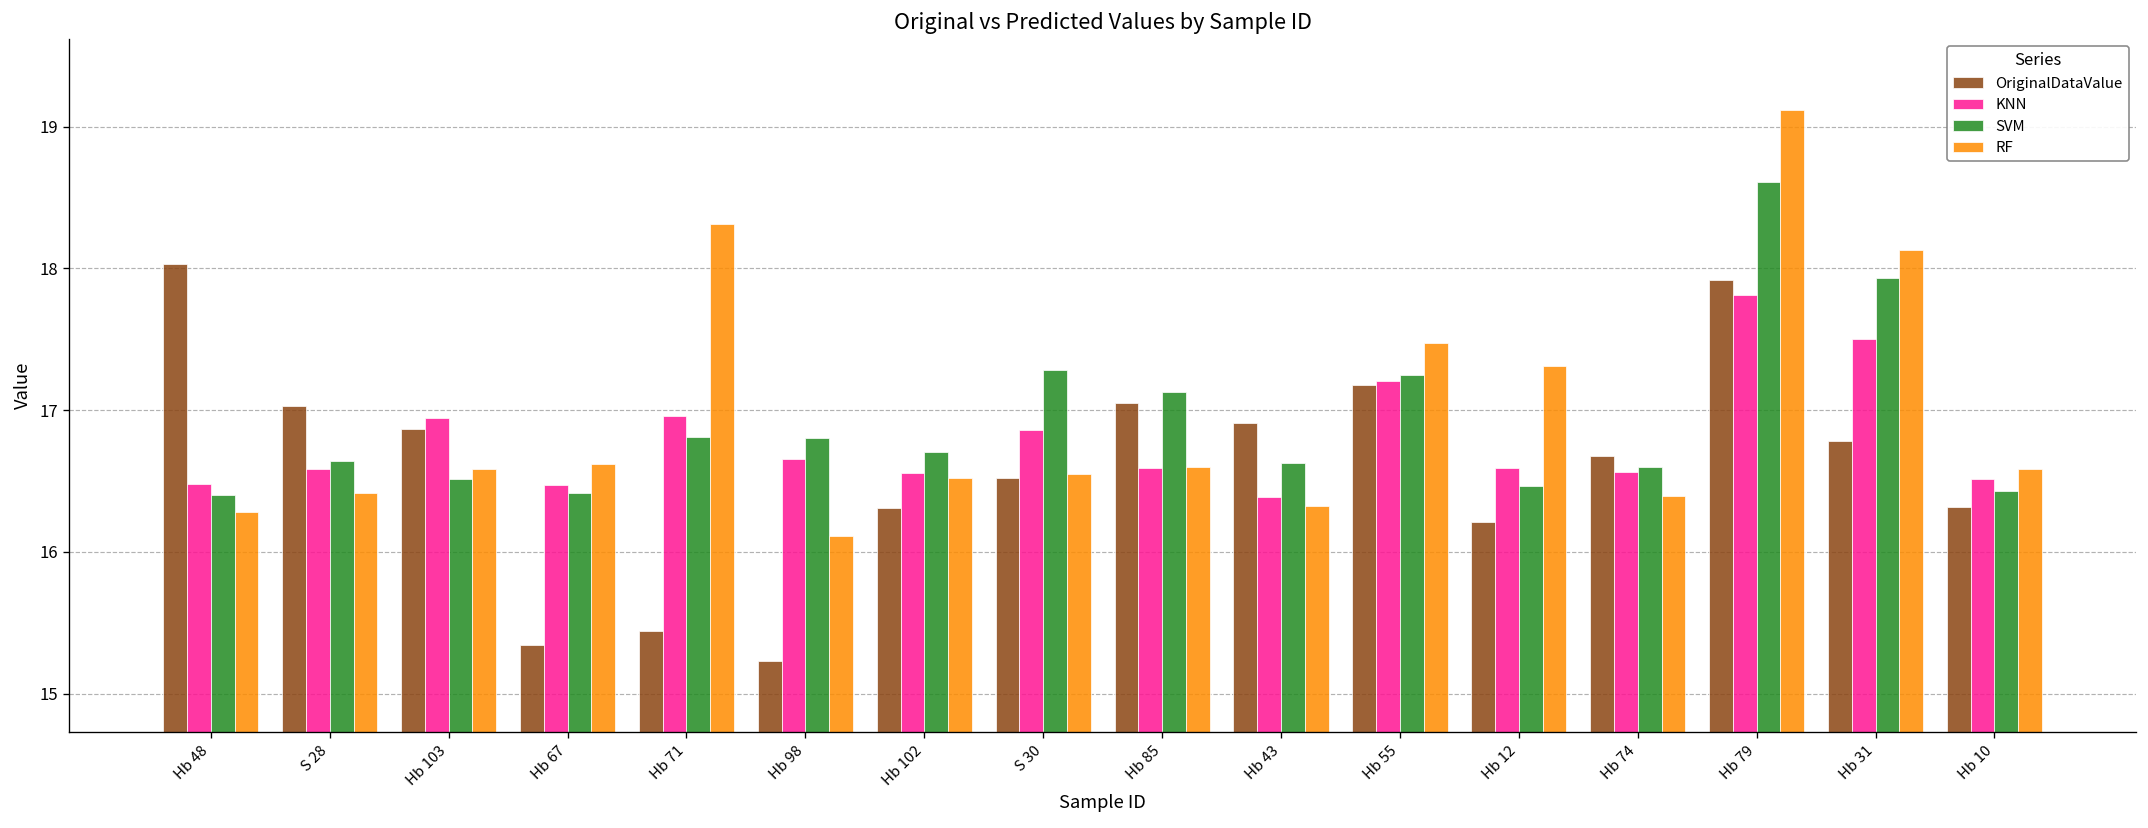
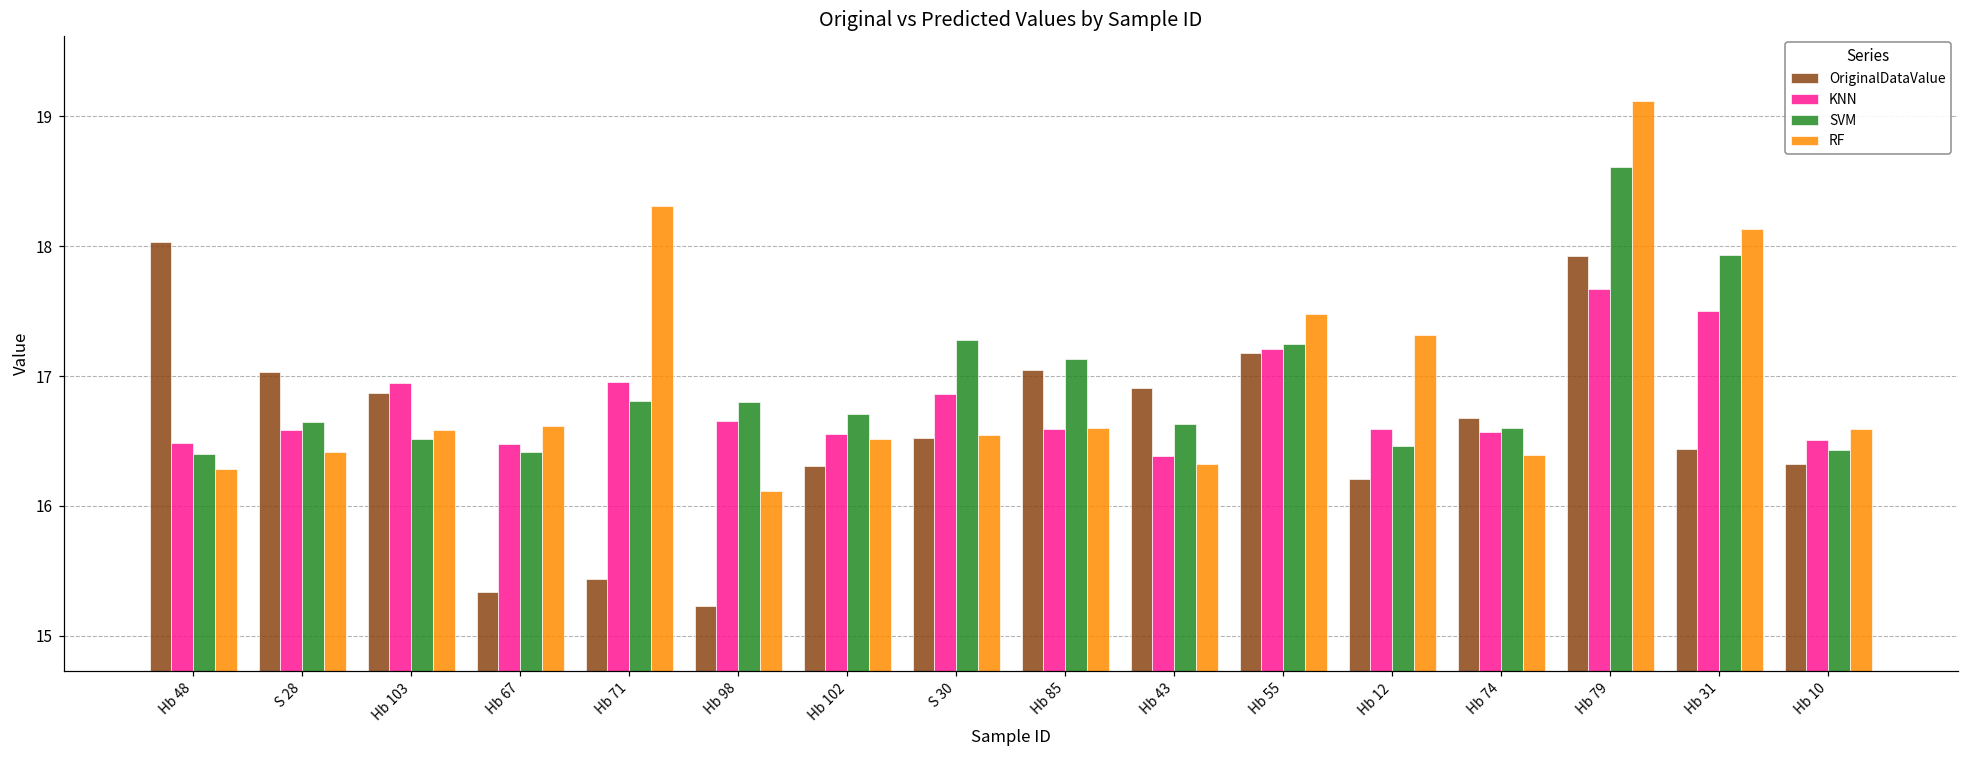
  {
    "OriginalDataValue": {
      "Hb 48": 18.03,
      "S 28": 17.03,
      "Hb 103": 16.87,
      "Hb 67": 15.34,
      "Hb 71": 15.44,
      "Hb 98": 15.23,
      "Hb 102": 16.31,
      "S 30": 16.52,
      "Hb 85": 17.05,
      "Hb 43": 16.91,
      "Hb 55": 17.18,
      "Hb 12": 16.21,
      "Hb 74": 16.68,
      "Hb 79": 17.92,
-     "Hb 31": 16.78,
+     "Hb 31": 16.44,
      "Hb 10": 16.32
    },
    "KNN": {
      "Hb 48": 16.48,
      "S 28": 16.58,
      "Hb 103": 16.94,
      "Hb 67": 16.47,
      "Hb 71": 16.96,
      "Hb 98": 16.66,
      "Hb 102": 16.56,
      "S 30": 16.86,
      "Hb 85": 16.59,
      "Hb 43": 16.39,
      "Hb 55": 17.21,
      "Hb 12": 16.59,
      "Hb 74": 16.57,
-     "Hb 79": 17.81,
+     "Hb 79": 17.67,
      "Hb 31": 17.50,
      "Hb 10": 16.51
    },
    "SVM": {
      "Hb 48": 16.40,
      "S 28": 16.64,
      "Hb 103": 16.51,
      "Hb 67": 16.42,
      "Hb 71": 16.81,
      "Hb 98": 16.80,
      "Hb 102": 16.71,
      "S 30": 17.28,
      "Hb 85": 17.13,
      "Hb 43": 16.63,
      "Hb 55": 17.25,
      "Hb 12": 16.46,
      "Hb 74": 16.60,
      "Hb 79": 18.61,
      "Hb 31": 17.93,
      "Hb 10": 16.43
    },
    "RF": {
      "Hb 48": 16.28,
      "S 28": 16.42,
      "Hb 103": 16.58,
      "Hb 67": 16.62,
      "Hb 71": 18.31,
      "Hb 98": 16.11,
      "Hb 102": 16.52,
      "S 30": 16.55,
      "Hb 85": 16.60,
      "Hb 43": 16.32,
      "Hb 55": 17.48,
      "Hb 12": 17.31,
      "Hb 74": 16.39,
      "Hb 79": 19.12,
      "Hb 31": 18.13,
      "Hb 10": 16.59
    }
  }
